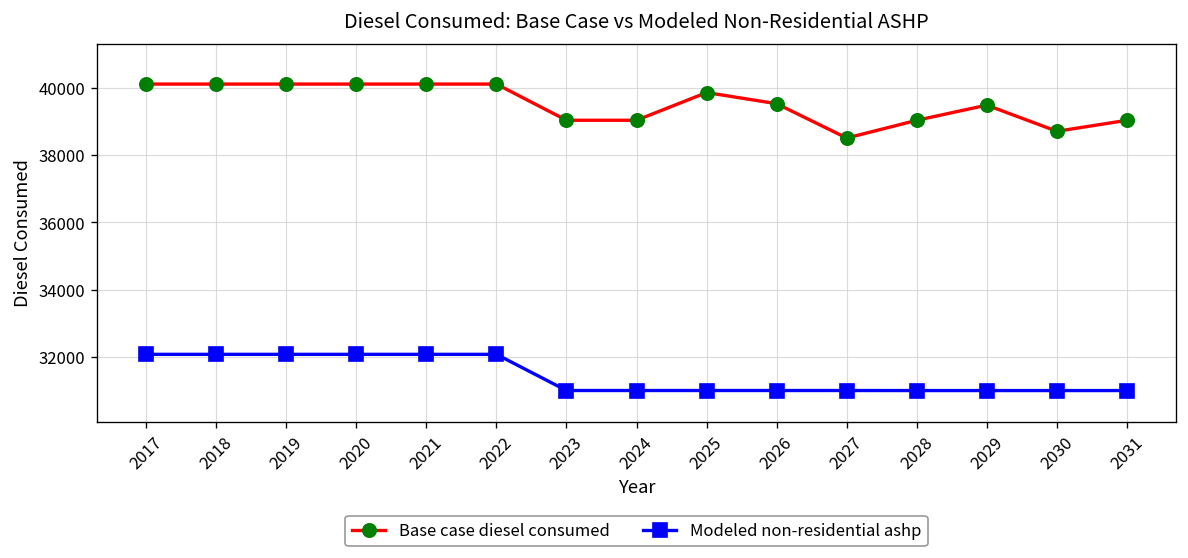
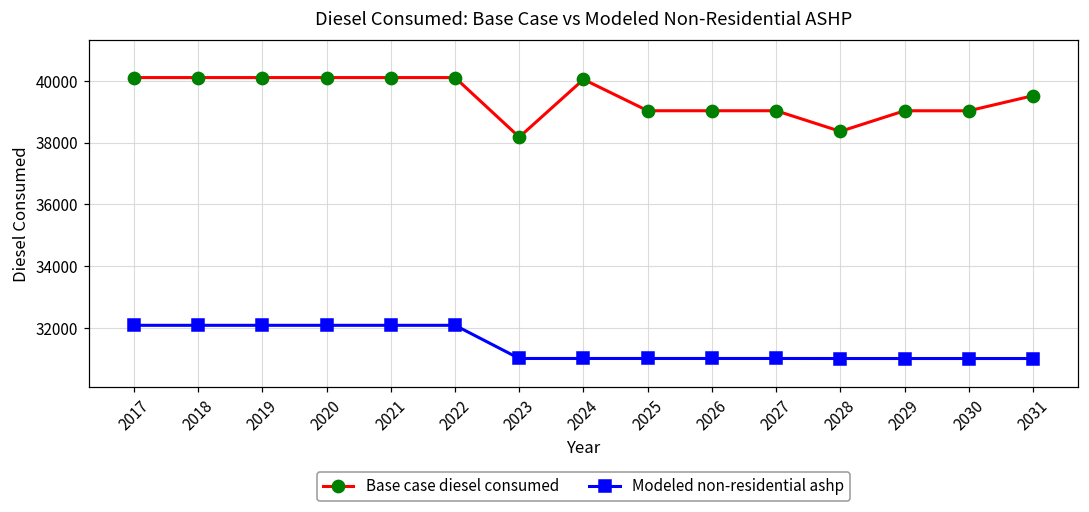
  {
    "Base case diesel consumed": {
      "2017": 40100,
      "2018": 40100,
      "2019": 40100,
      "2020": 40100,
      "2021": 40100,
      "2022": 40100,
-     "2023": 39000,
-     "2024": 39000,
-     "2025": 39900,
-     "2026": 39500,
-     "2027": 38500,
-     "2028": 39000,
-     "2029": 39500,
-     "2030": 38700,
-     "2031": 39000
+     "2023": 38200,
+     "2024": 40000,
+     "2025": 39000,
+     "2026": 39000,
+     "2027": 39000,
+     "2028": 38400,
+     "2029": 39000,
+     "2030": 39000,
+     "2031": 39500
    },
    "Modeled non-residential ashp": {
      "2017": 32100,
      "2018": 32100,
      "2019": 32100,
      "2020": 32100,
      "2021": 32100,
      "2022": 32100,
      "2023": 31000,
      "2024": 31000,
      "2025": 31000,
      "2026": 31000,
      "2027": 31000,
      "2028": 31000,
      "2029": 31000,
      "2030": 31000,
      "2031": 31000
    }
  }
